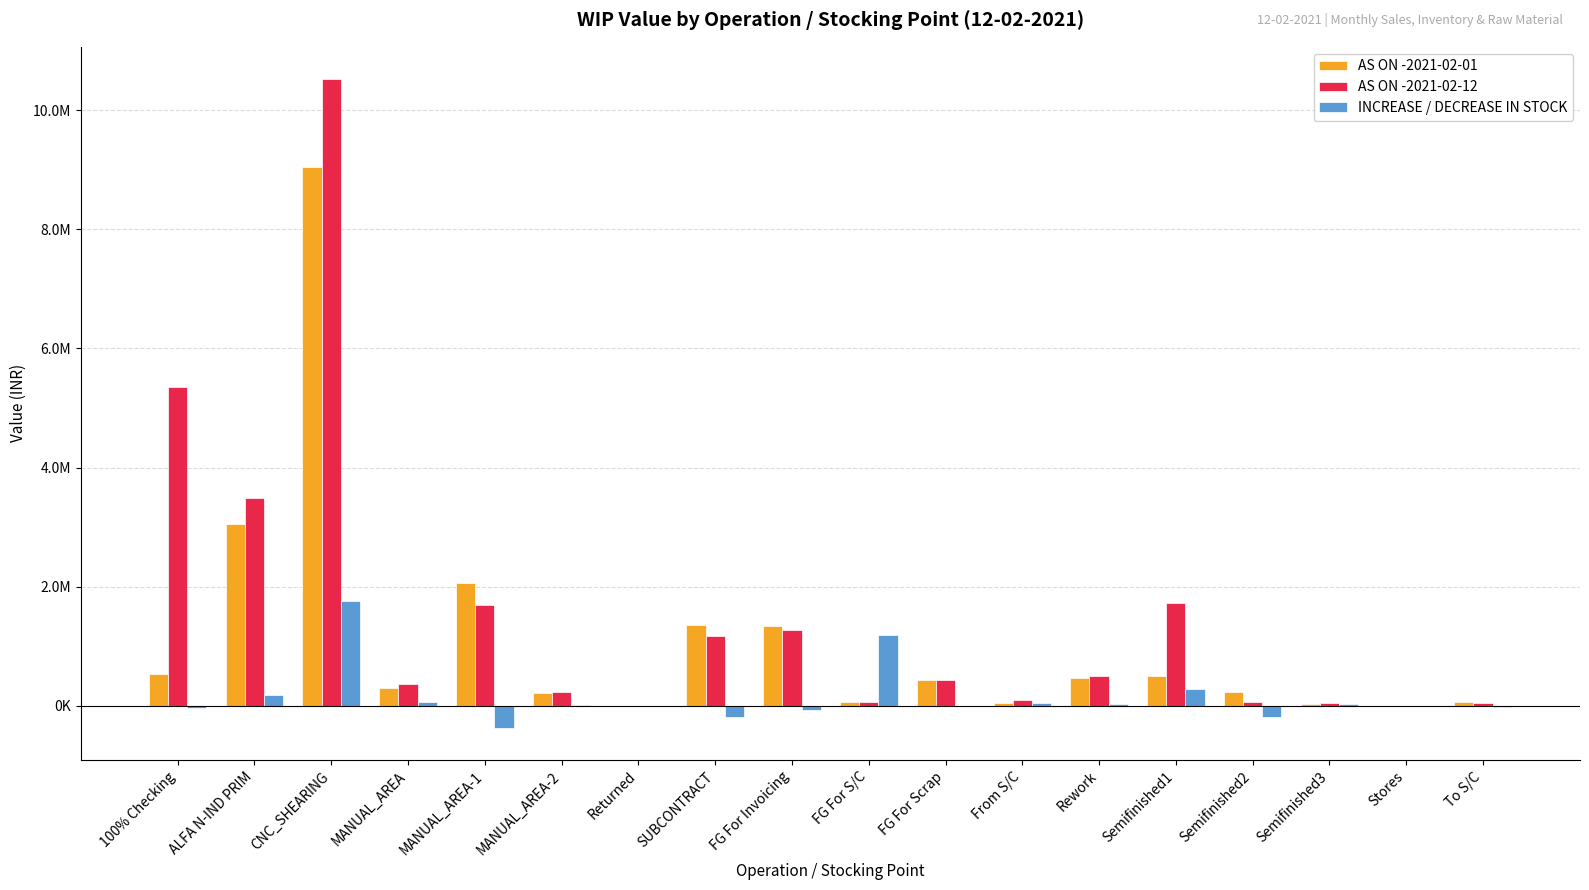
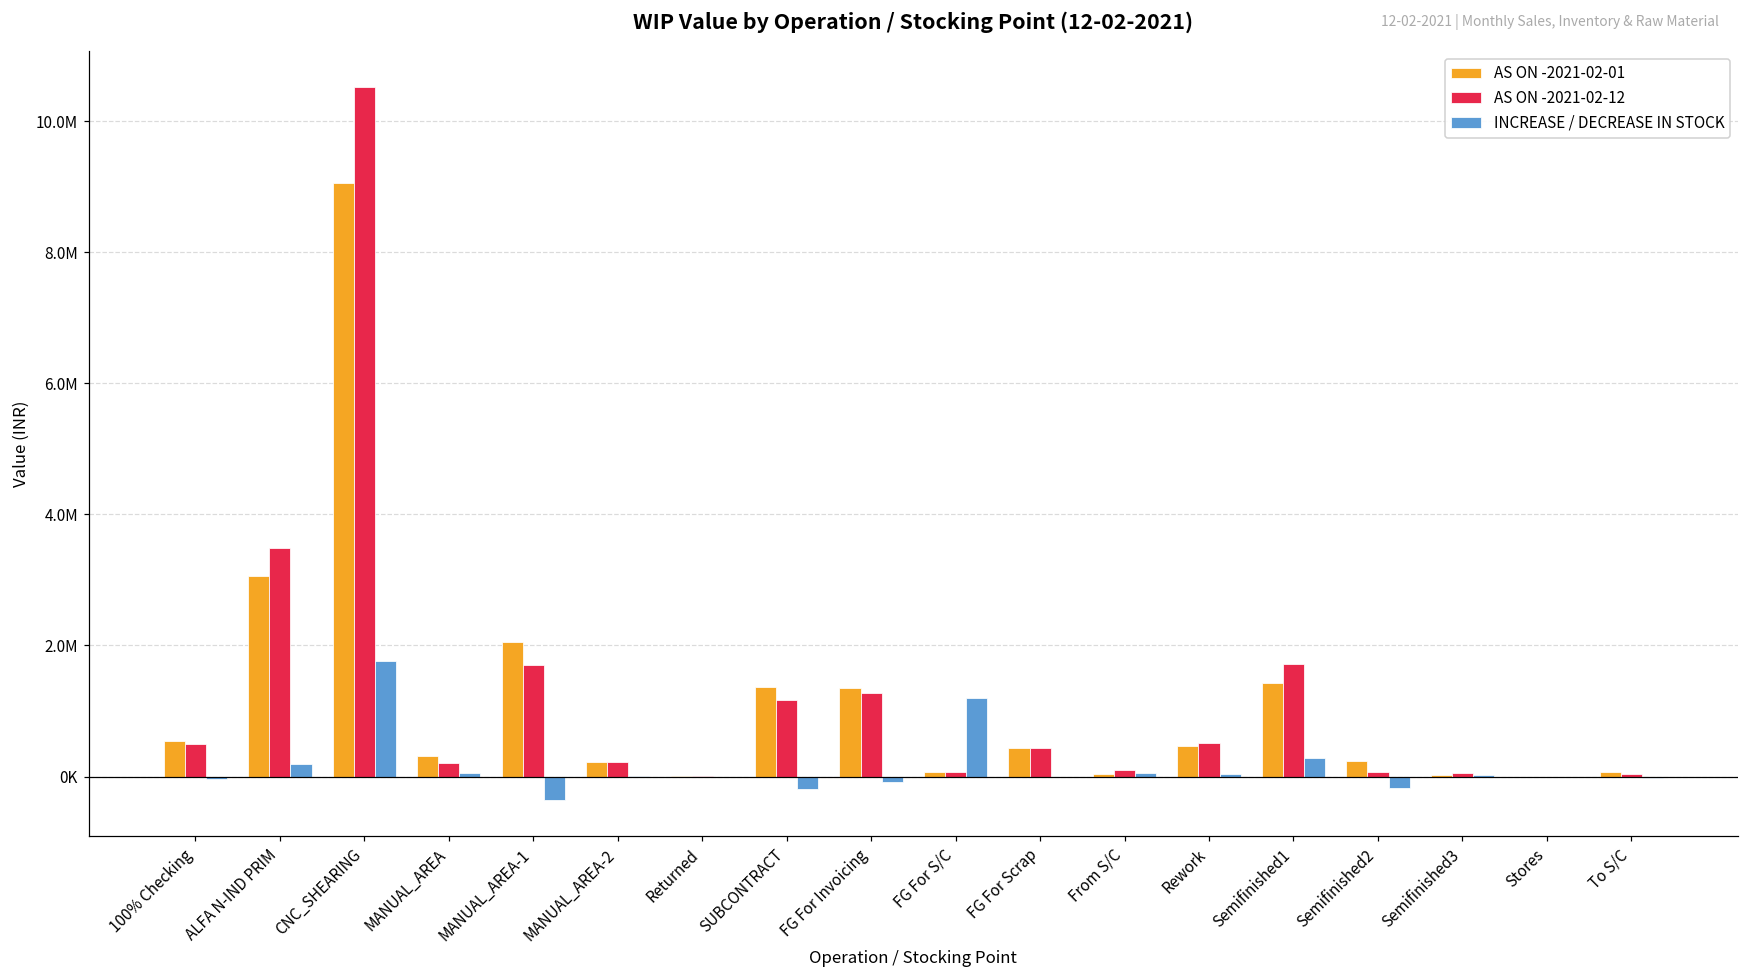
  {
    "AS ON -2021-02-01": {
      "100% Checking": 500000,
      "ALFA N-IND PRIM": 3100000,
      "CNC_SHEARING": 9100000,
      "MANUAL_AREA": 300000,
      "MANUAL_AREA-1": 2100000,
      "MANUAL_AREA-2": 200000,
      "SUBCONTRACT": 1400000,
      "FG For Invoicing": 1300000,
      "FG For S/C": 100000,
      "FG For Scrap": 400000,
      "From S/C": 0,
      "Rework": 500000,
-     "Semifinished1": 500000,
+     "Semifinished1": 1400000,
      "Semifinished2": 200000,
      "To S/C": 100000
    },
    "AS ON -2021-02-12": {
-     "100% Checking": 5400000,
+     "100% Checking": 500000,
      "ALFA N-IND PRIM": 3500000,
      "CNC_SHEARING": 10500000,
-     "MANUAL_AREA": 400000,
+     "MANUAL_AREA": 200000,
      "MANUAL_AREA-1": 1700000,
      "MANUAL_AREA-2": 200000,
      "SUBCONTRACT": 1200000,
      "FG For Invoicing": 1300000,
      "FG For S/C": 100000,
      "FG For Scrap": 400000,
      "From S/C": 100000,
      "Rework": 500000,
      "Semifinished1": 1700000,
      "Semifinished2": 100000,
      "Semifinished3": 100000,
      "To S/C": 0
    },
    "INCREASE / DECREASE IN STOCK": {
      "ALFA N-IND PRIM": 200000,
      "CNC_SHEARING": 1800000,
      "MANUAL_AREA": 100000,
      "MANUAL_AREA-1": -400000,
      "Returned": 0,
      "SUBCONTRACT": -200000,
      "FG For Invoicing": -100000,
      "FG For S/C": 1200000,
      "FG For Scrap": 0,
      "From S/C": 100000,
      "Semifinished1": 300000,
      "Semifinished2": -200000,
      "Stores": 0
    }
  }
